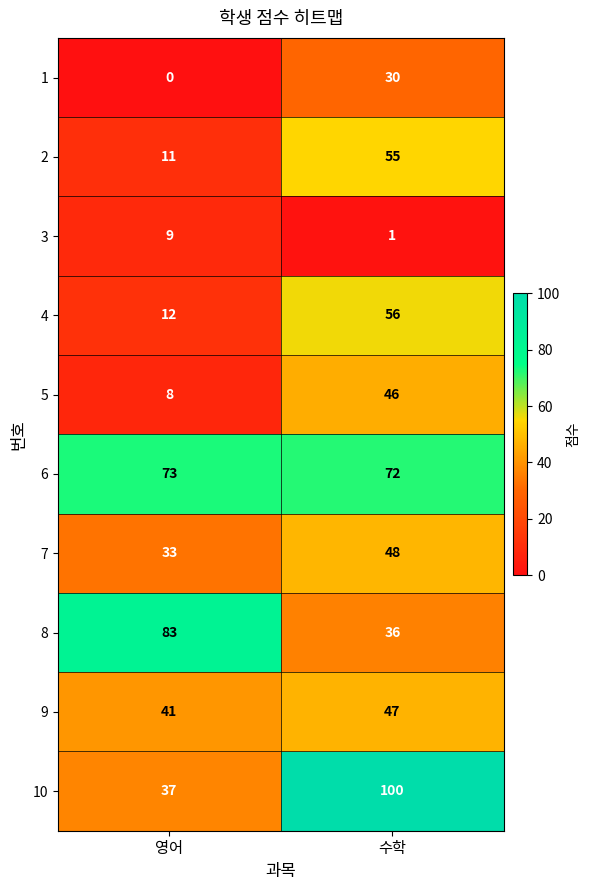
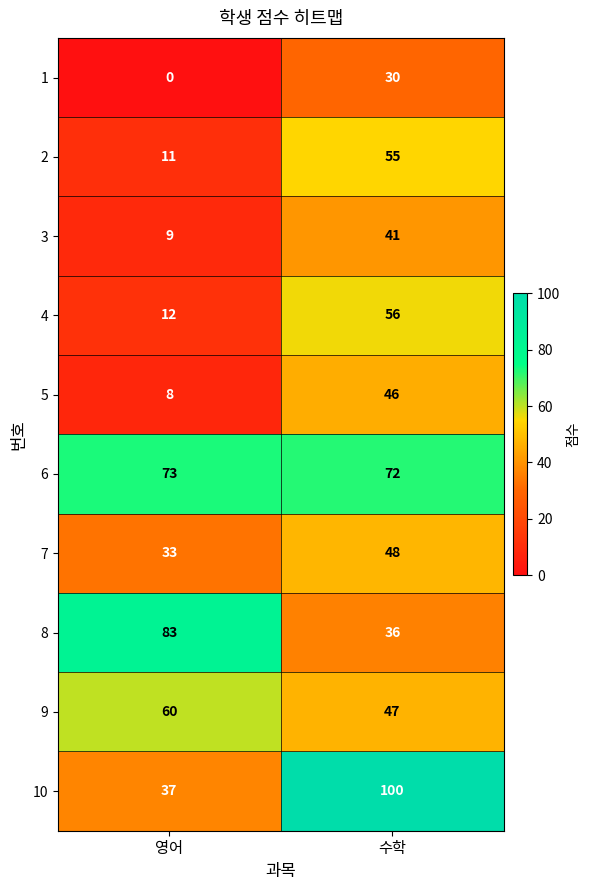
  {
    "1": {
      "영어": 0,
      "수학": 30
    },
    "2": {
      "영어": 11,
      "수학": 55
    },
    "3": {
      "영어": 9,
-     "수학": 1
+     "수학": 41
    },
    "4": {
      "영어": 12,
      "수학": 56
    },
    "5": {
      "영어": 8,
      "수학": 46
    },
    "6": {
      "영어": 73,
      "수학": 72
    },
    "7": {
      "영어": 33,
      "수학": 48
    },
    "8": {
      "영어": 83,
      "수학": 36
    },
    "9": {
-     "영어": 41,
+     "영어": 60,
      "수학": 47
    },
    "10": {
      "영어": 37,
      "수학": 100
    }
  }
